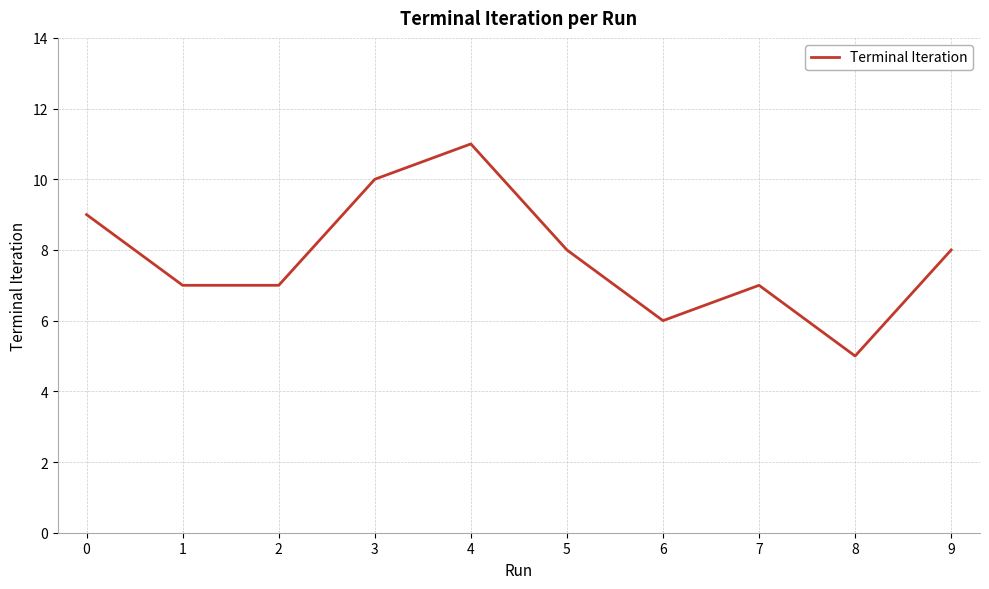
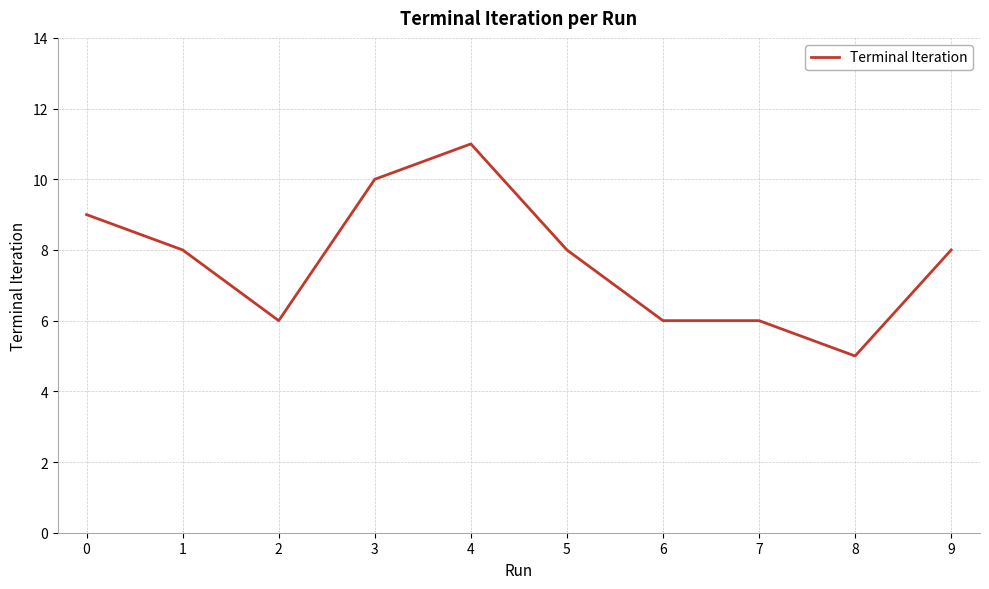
  {
    "0": 9,
-   "1": 7,
-   "2": 7,
+   "1": 8,
+   "2": 6,
    "3": 10,
    "4": 11,
    "5": 8,
    "6": 6,
-   "7": 7,
+   "7": 6,
    "8": 5,
    "9": 8
  }
